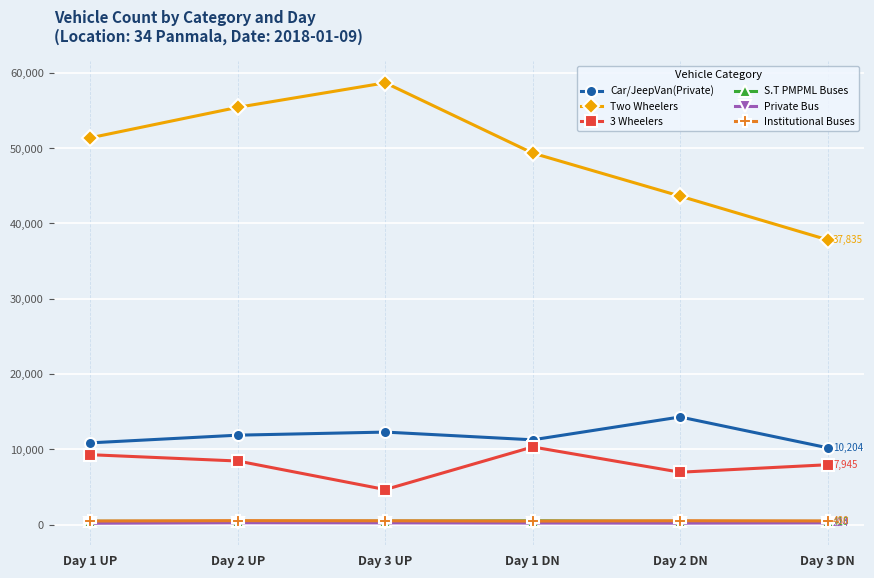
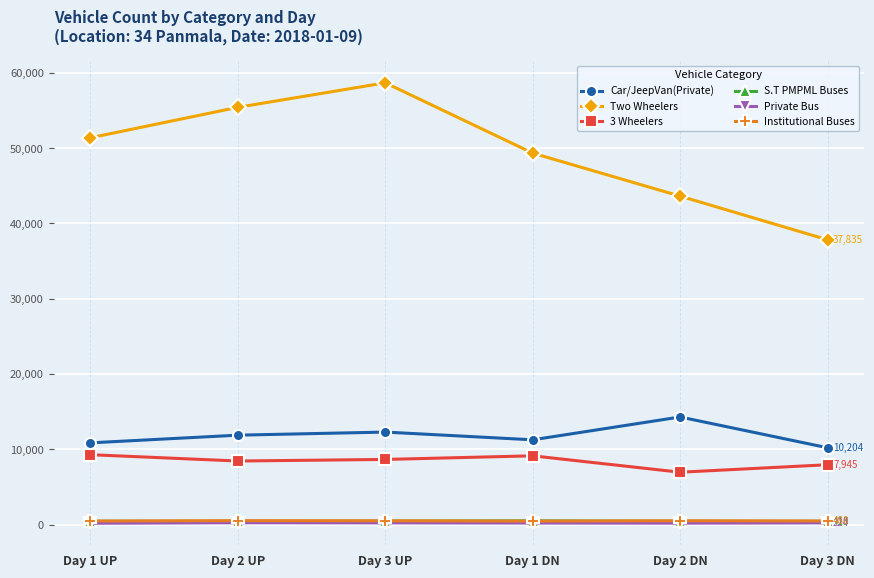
  {
    "Car/JeepVan(Private)": {
      "Day 3 DN": "10,204"
    },
    "3 Wheelers": {
      "Day 1 UP": "9,000",
      "Day 2 UP": "8,000",
-     "Day 3 UP": "5,000",
-     "Day 1 DN": "10,000",
+     "Day 3 UP": "9,000",
+     "Day 1 DN": "9,000",
      "Day 2 DN": "7,000"
    }
  }
